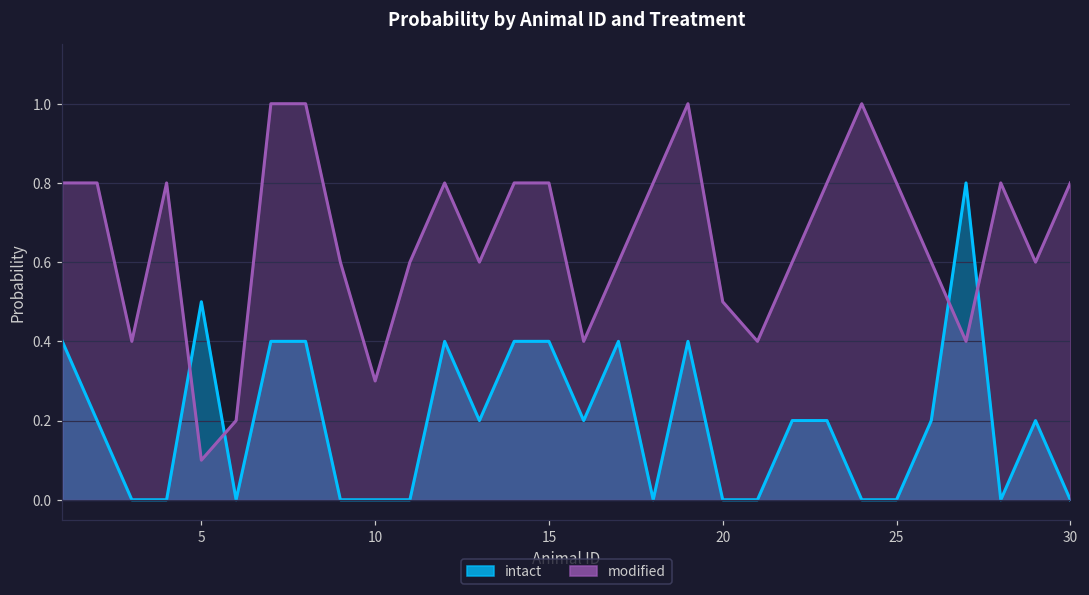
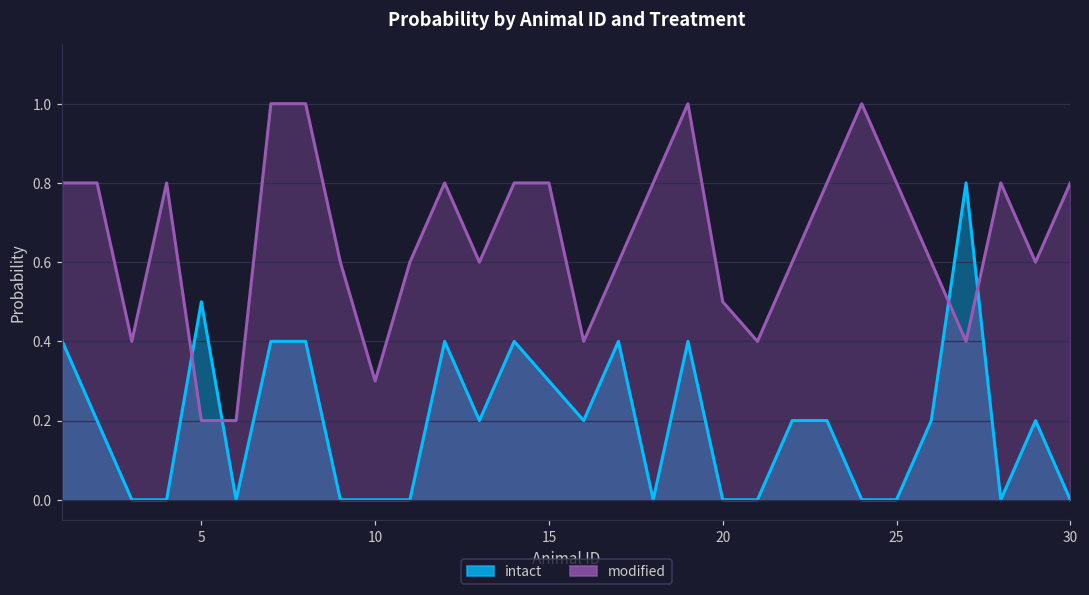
  {
    "intact": {
      "5": 0.5,
      "10": 0.0,
-     "15": 0.4,
+     "15": 0.3,
      "20": 0.0,
      "25": 0.0,
      "30": 0.0
    },
    "modified": {
-     "5": 0.1,
+     "5": 0.2,
      "10": 0.3,
      "15": 0.8,
      "20": 0.5,
      "25": 0.8,
      "30": 0.8
    }
  }
